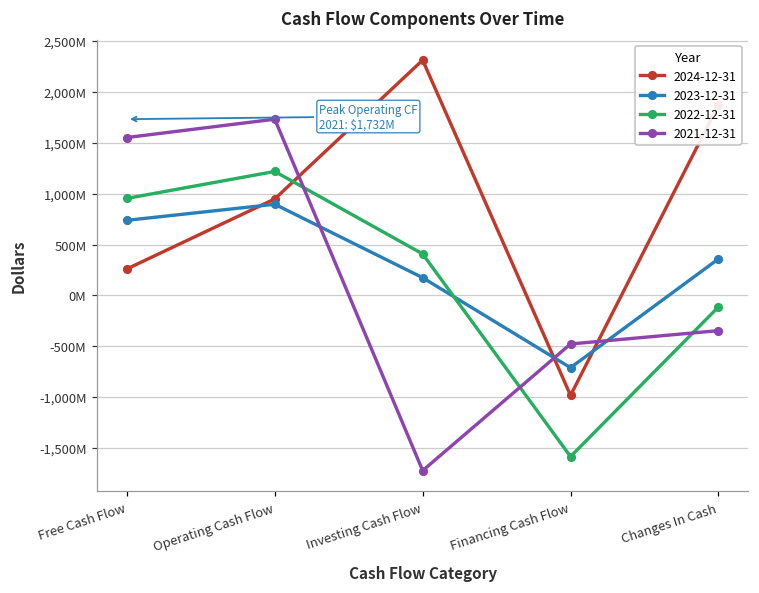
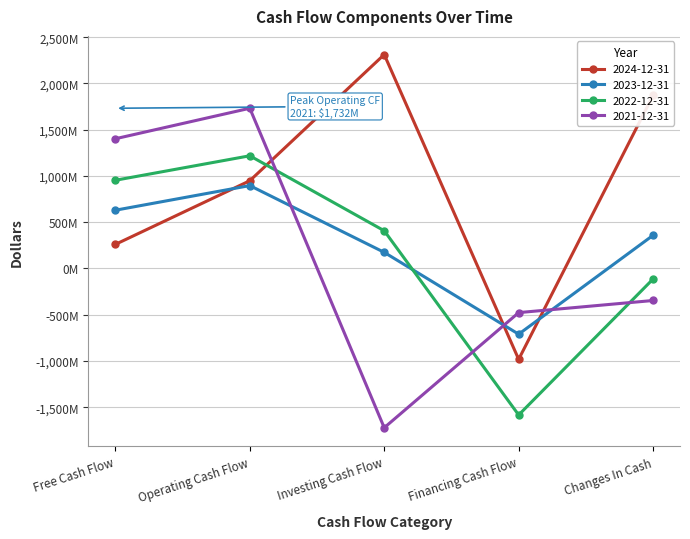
  {
    "2024-12-31": {
      "Free Cash Flow": "300,000,000",
      "Operating Cash Flow": "900,000,000",
      "Investing Cash Flow": "2,300,000,000",
      "Financing Cash Flow": "-1,000,000,000"
    },
    "2023-12-31": {
-     "Free Cash Flow": "700,000,000",
+     "Free Cash Flow": "600,000,000",
      "Operating Cash Flow": "900,000,000",
      "Investing Cash Flow": "200,000,000",
      "Financing Cash Flow": "-700,000,000",
      "Changes In Cash": "400,000,000"
    },
    "2022-12-31": {
      "Free Cash Flow": "1,000,000,000",
      "Operating Cash Flow": "1,200,000,000",
      "Investing Cash Flow": "400,000,000",
      "Financing Cash Flow": "-1,600,000,000",
      "Changes In Cash": "-100,000,000"
    },
    "2021-12-31": {
-     "Free Cash Flow": "1,600,000,000",
+     "Free Cash Flow": "1,400,000,000",
      "Investing Cash Flow": "-1,700,000,000",
      "Financing Cash Flow": "-500,000,000",
      "Changes In Cash": "-300,000,000"
    }
  }
